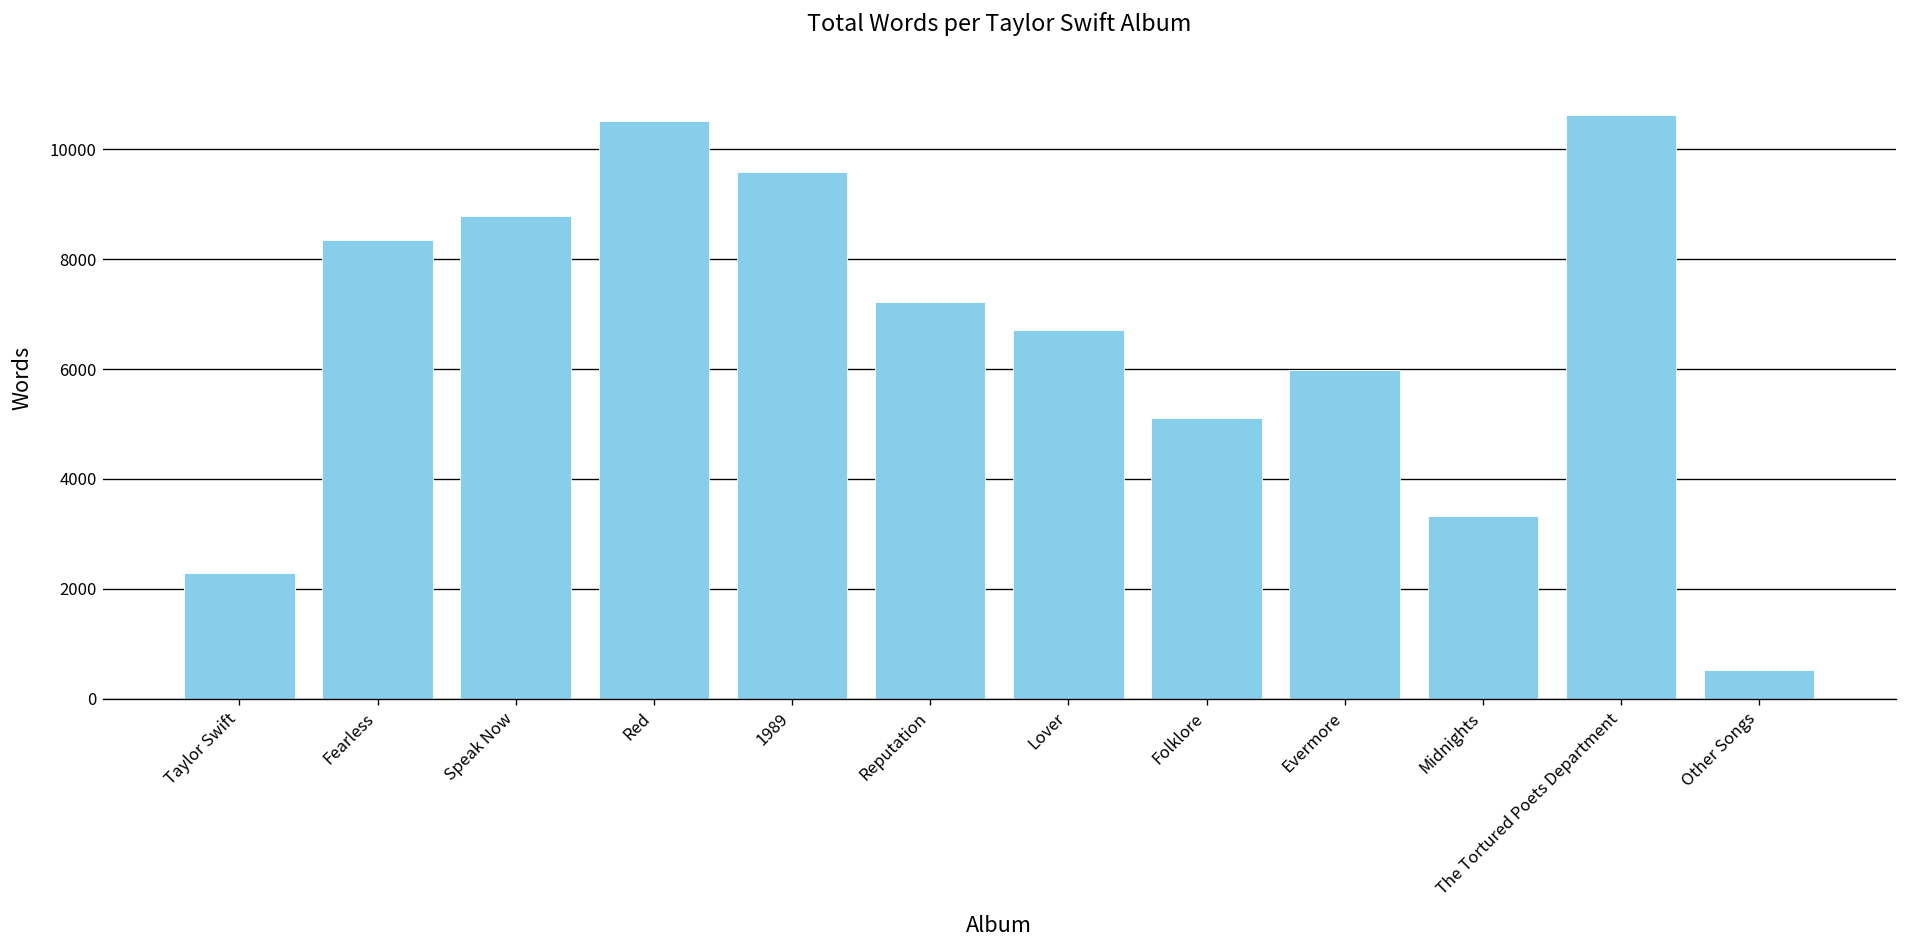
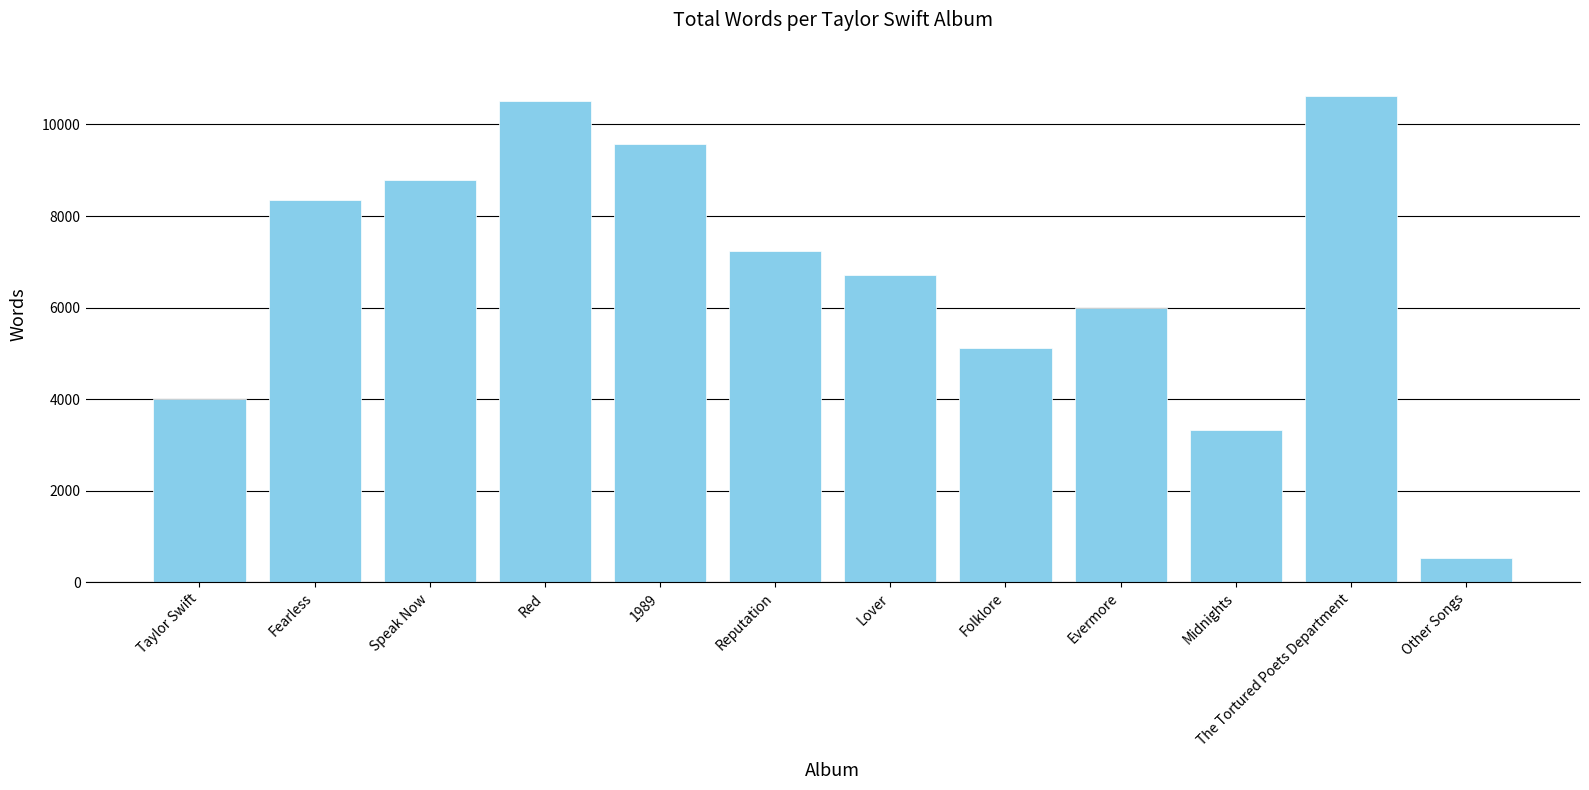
  {
-   "Taylor Swift": 2300,
+   "Taylor Swift": 4000,
    "Fearless": 8400,
    "Speak Now": 8800,
    "Red": 10500,
    "1989": 9600,
    "Reputation": 7200,
    "Lover": 6700,
    "Folklore": 5100,
    "Evermore": 6000,
    "Midnights": 3300,
    "The Tortured Poets Department": 10600,
    "Other Songs": 500
  }
